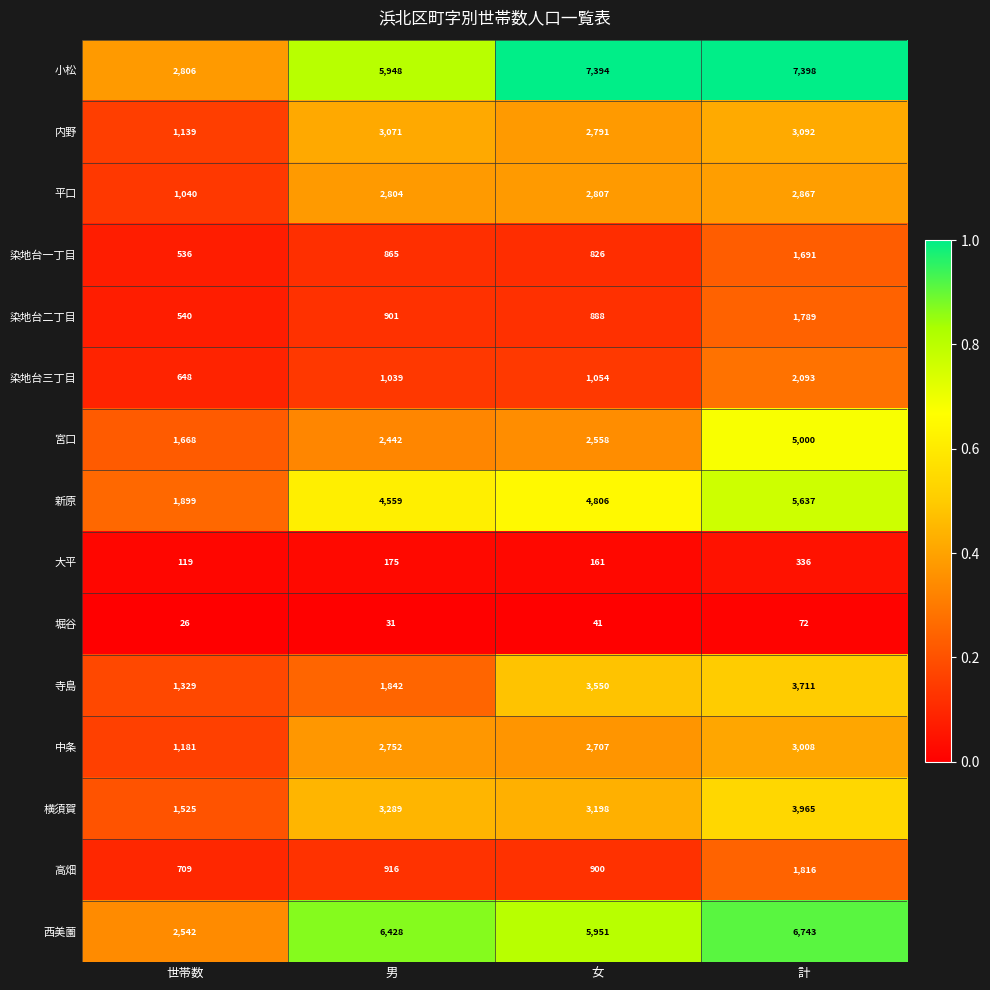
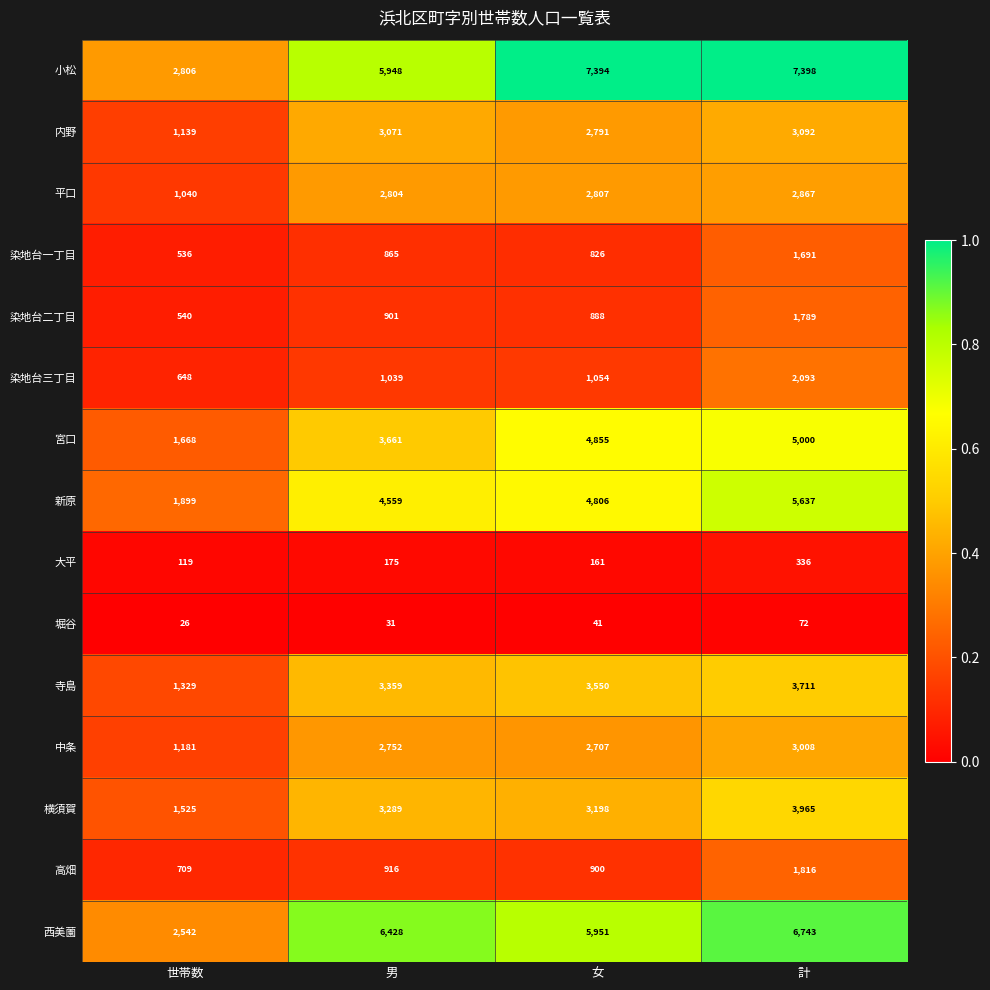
  {
    "小松": {
      "世帯数": "2,806",
      "男": "5,948",
      "女": "7,394",
      "計": "7,398"
    },
    "内野": {
      "世帯数": "1,139",
      "男": "3,071",
      "女": "2,791",
      "計": "3,092"
    },
    "平口": {
      "世帯数": "1,040",
      "男": "2,804",
      "女": "2,807",
      "計": "2,867"
    },
    "染地台一丁目": {
      "世帯数": "536",
      "男": "865",
      "女": "826",
      "計": "1,691"
    },
    "染地台二丁目": {
      "世帯数": "540",
      "男": "901",
      "女": "888",
      "計": "1,789"
    },
    "染地台三丁目": {
      "世帯数": "648",
      "男": "1,039",
      "女": "1,054",
      "計": "2,093"
    },
    "宮口": {
      "世帯数": "1,668",
-     "男": "2,442",
-     "女": "2,558",
+     "男": "3,661",
+     "女": "4,855",
      "計": "5,000"
    },
    "新原": {
      "世帯数": "1,899",
      "男": "4,559",
      "女": "4,806",
      "計": "5,637"
    },
    "大平": {
      "世帯数": "119",
      "男": "175",
      "女": "161",
      "計": "336"
    },
    "堀谷": {
      "世帯数": "26",
      "男": "31",
      "女": "41",
      "計": "72"
    },
    "寺島": {
      "世帯数": "1,329",
-     "男": "1,842",
+     "男": "3,359",
      "女": "3,550",
      "計": "3,711"
    },
    "中条": {
      "世帯数": "1,181",
      "男": "2,752",
      "女": "2,707",
      "計": "3,008"
    },
    "横須賀": {
      "世帯数": "1,525",
      "男": "3,289",
      "女": "3,198",
      "計": "3,965"
    },
    "高畑": {
      "世帯数": "709",
      "男": "916",
      "女": "900",
      "計": "1,816"
    },
    "西美薗": {
      "世帯数": "2,542",
      "男": "6,428",
      "女": "5,951",
      "計": "6,743"
    }
  }
